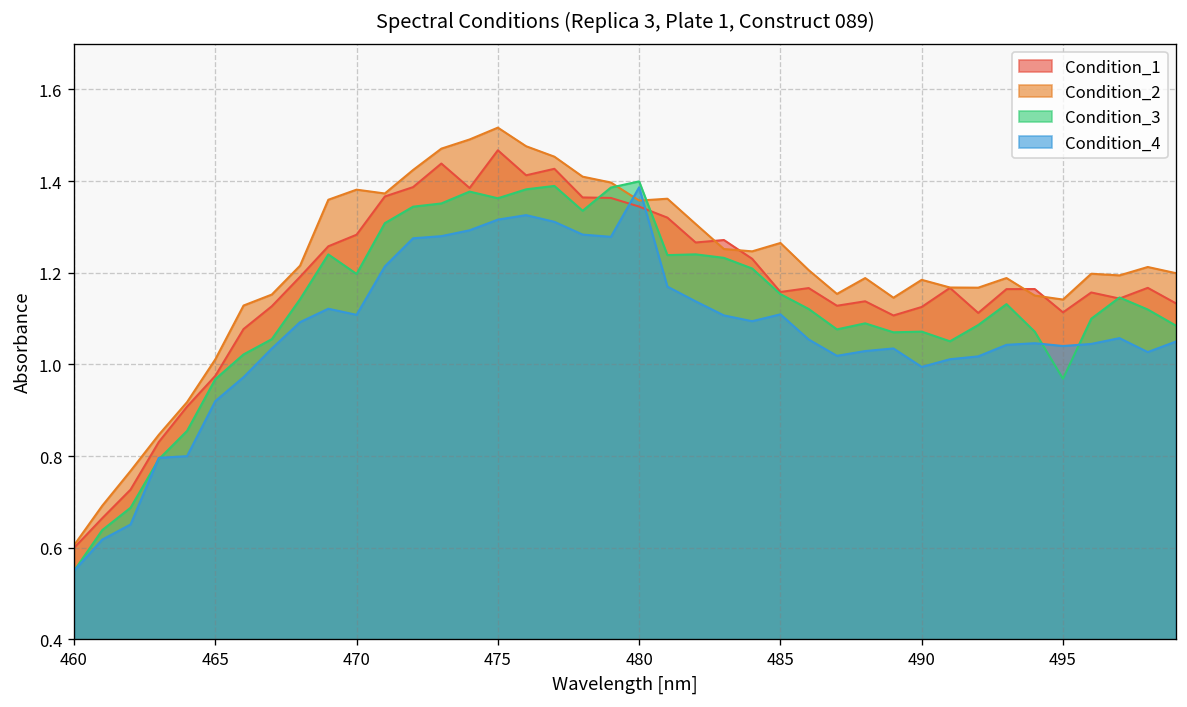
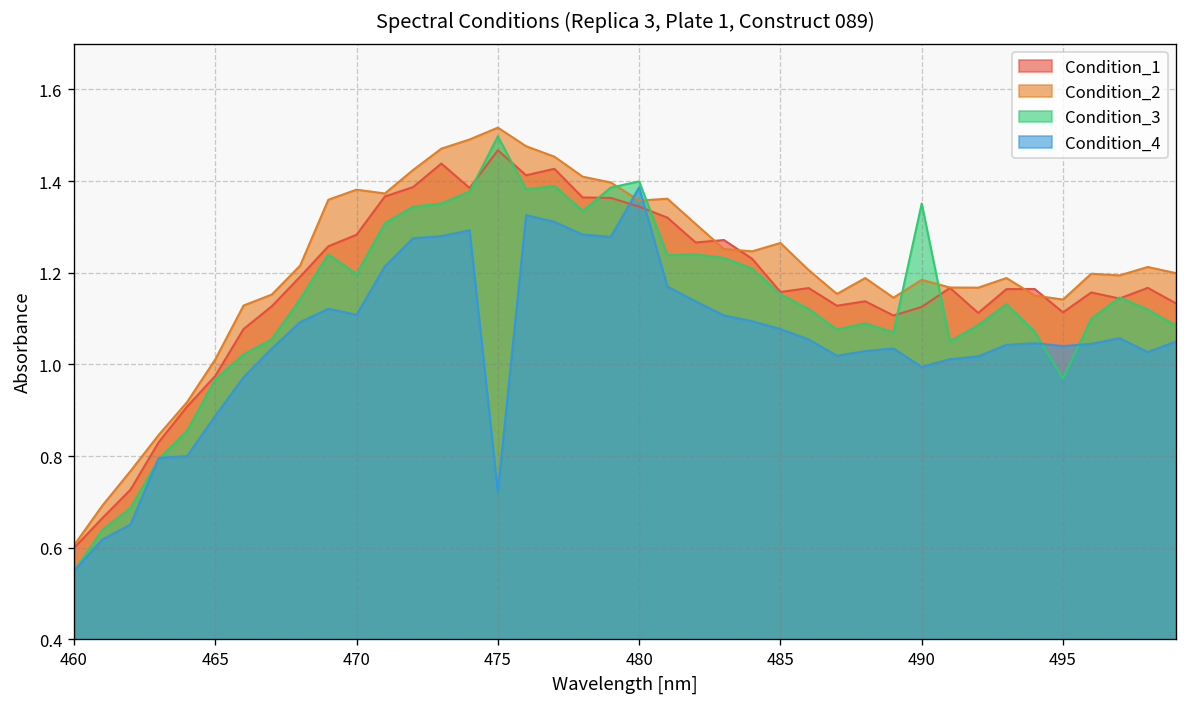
  {
    "Condition_3": {
      "465": 0.97,
      "470": 1.20,
-     "475": 1.36,
+     "475": 1.50,
      "480": 1.40,
-     "490": 1.07,
+     "490": 1.35,
      "495": 0.97
    },
    "Condition_4": {
-     "465": 0.92,
+     "465": 0.89,
      "470": 1.11,
-     "475": 1.32,
+     "475": 0.72,
      "480": 1.39,
-     "485": 1.11,
+     "485": 1.08,
      "490": 0.99,
      "495": 1.04
    }
  }
